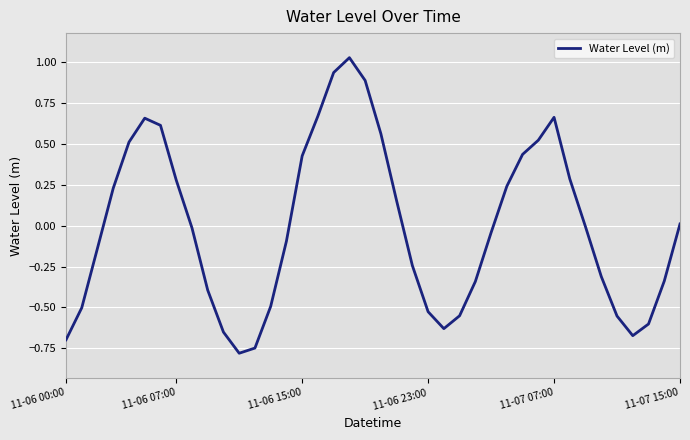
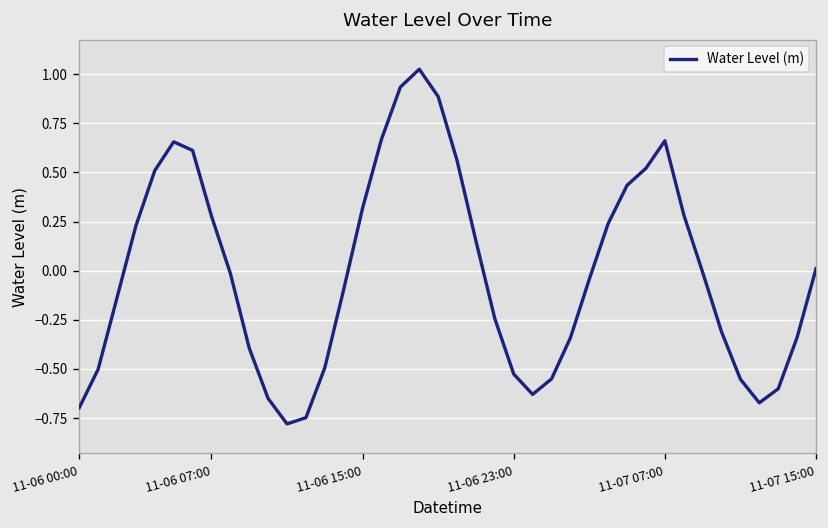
  {
    "Water Level (m)": {
      "11-06 00:00": -0.70,
      "11-06 07:00": 0.28,
-     "11-06 15:00": 0.43,
+     "11-06 15:00": 0.32,
      "11-06 23:00": -0.53,
      "11-07 07:00": 0.66,
      "11-07 15:00": 0.01
    }
  }
